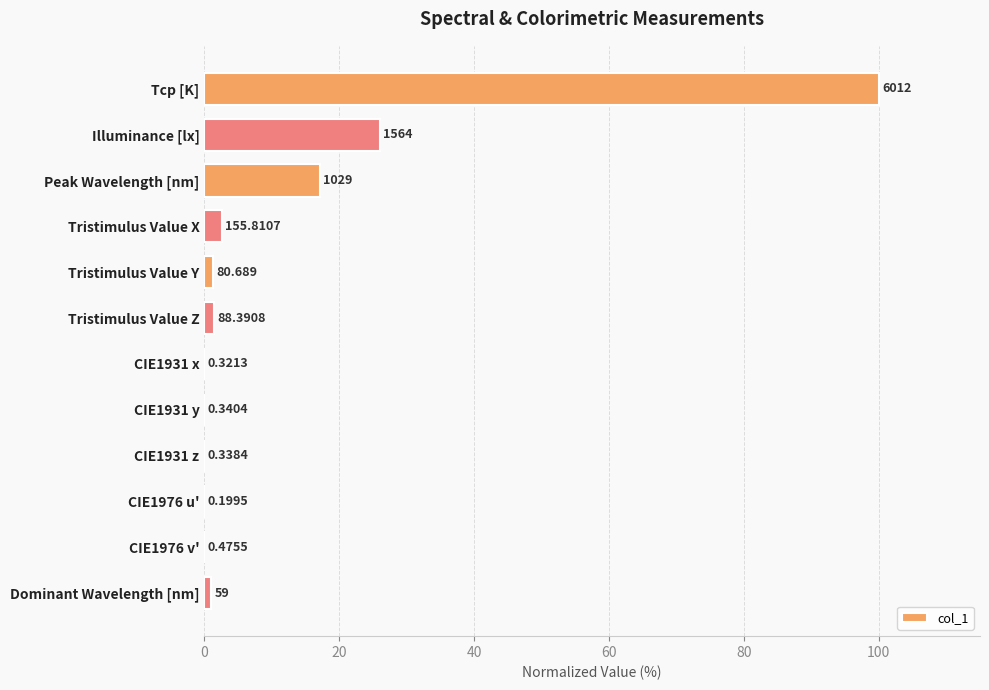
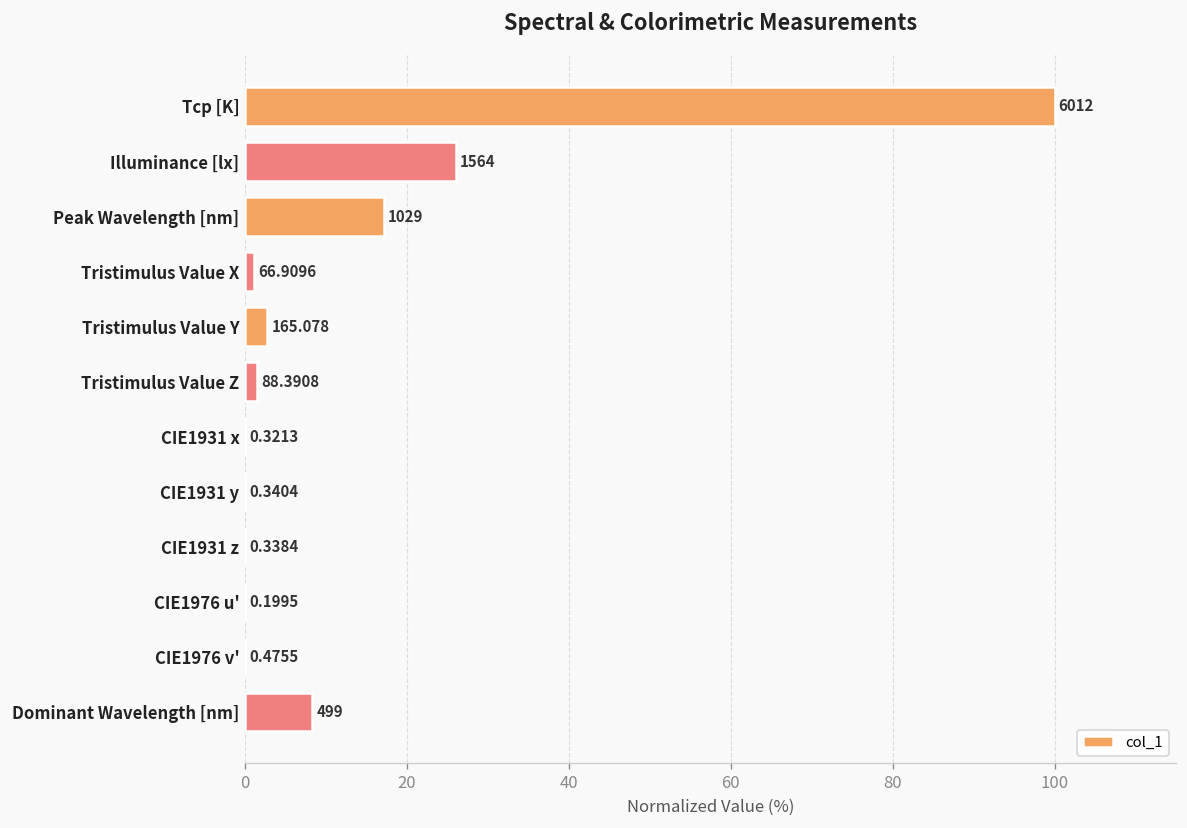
  {
-   "Tristimulus Value X": 155.8107,
-   "Tristimulus Value Y": 80.689,
-   "Dominant Wavelength [nm]": 59
+   "Tristimulus Value X": 66.9096,
+   "Tristimulus Value Y": 165.078,
+   "Dominant Wavelength [nm]": 499
  }
